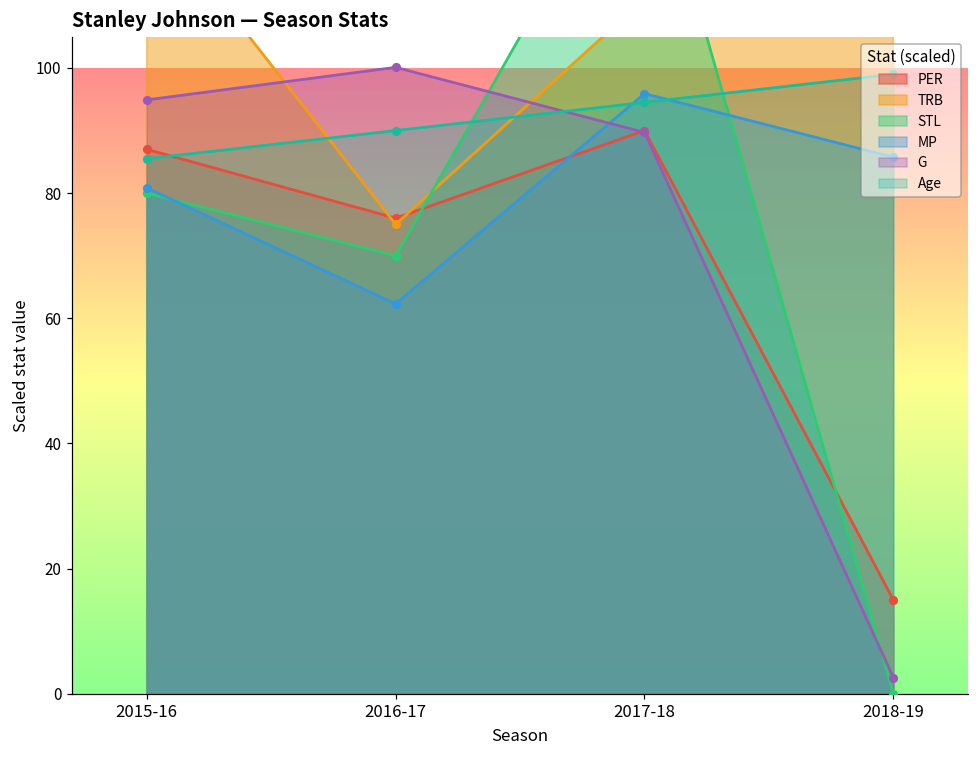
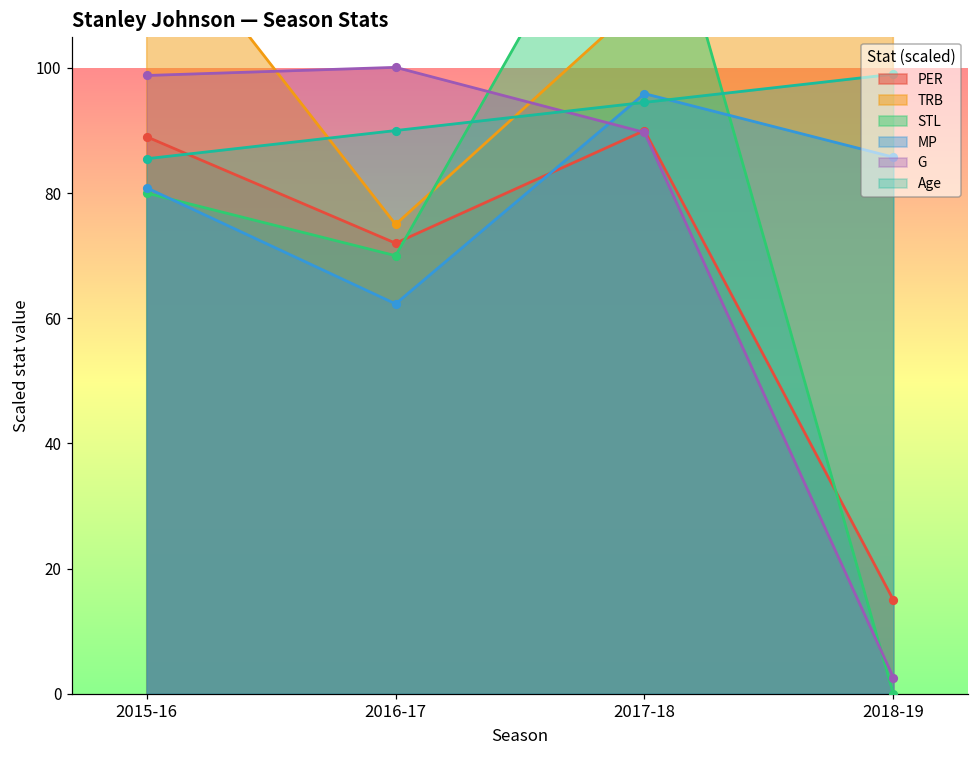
  {
    "PER": {
-     "2015-16": 87,
-     "2016-17": 76,
+     "2015-16": 89,
+     "2016-17": 72,
      "2018-19": 15
    },
    "TRB": {
      "2016-17": 75
    },
    "G": {
-     "2015-16": 95,
+     "2015-16": 99,
      "2016-17": 100,
      "2018-19": 3
    }
  }
